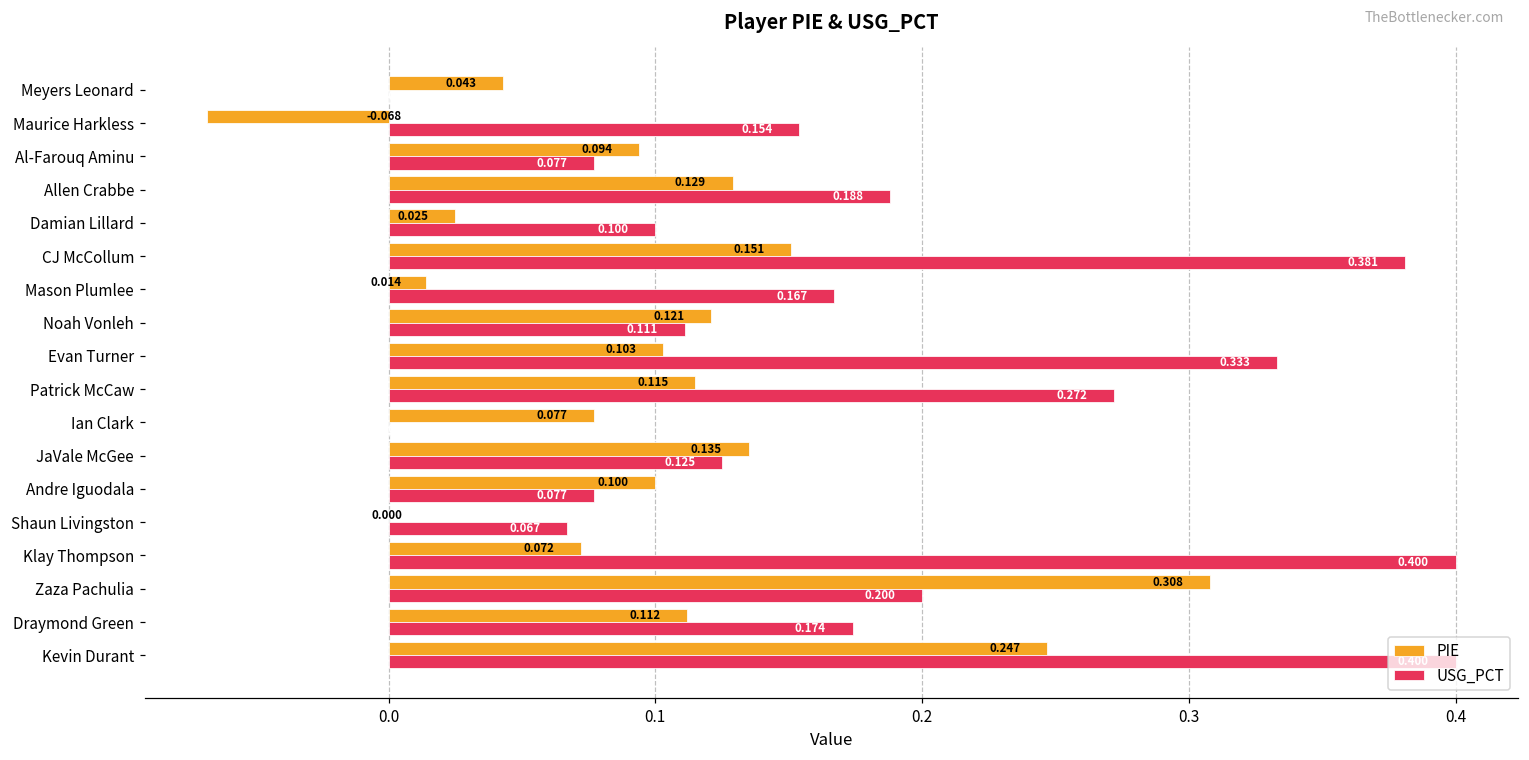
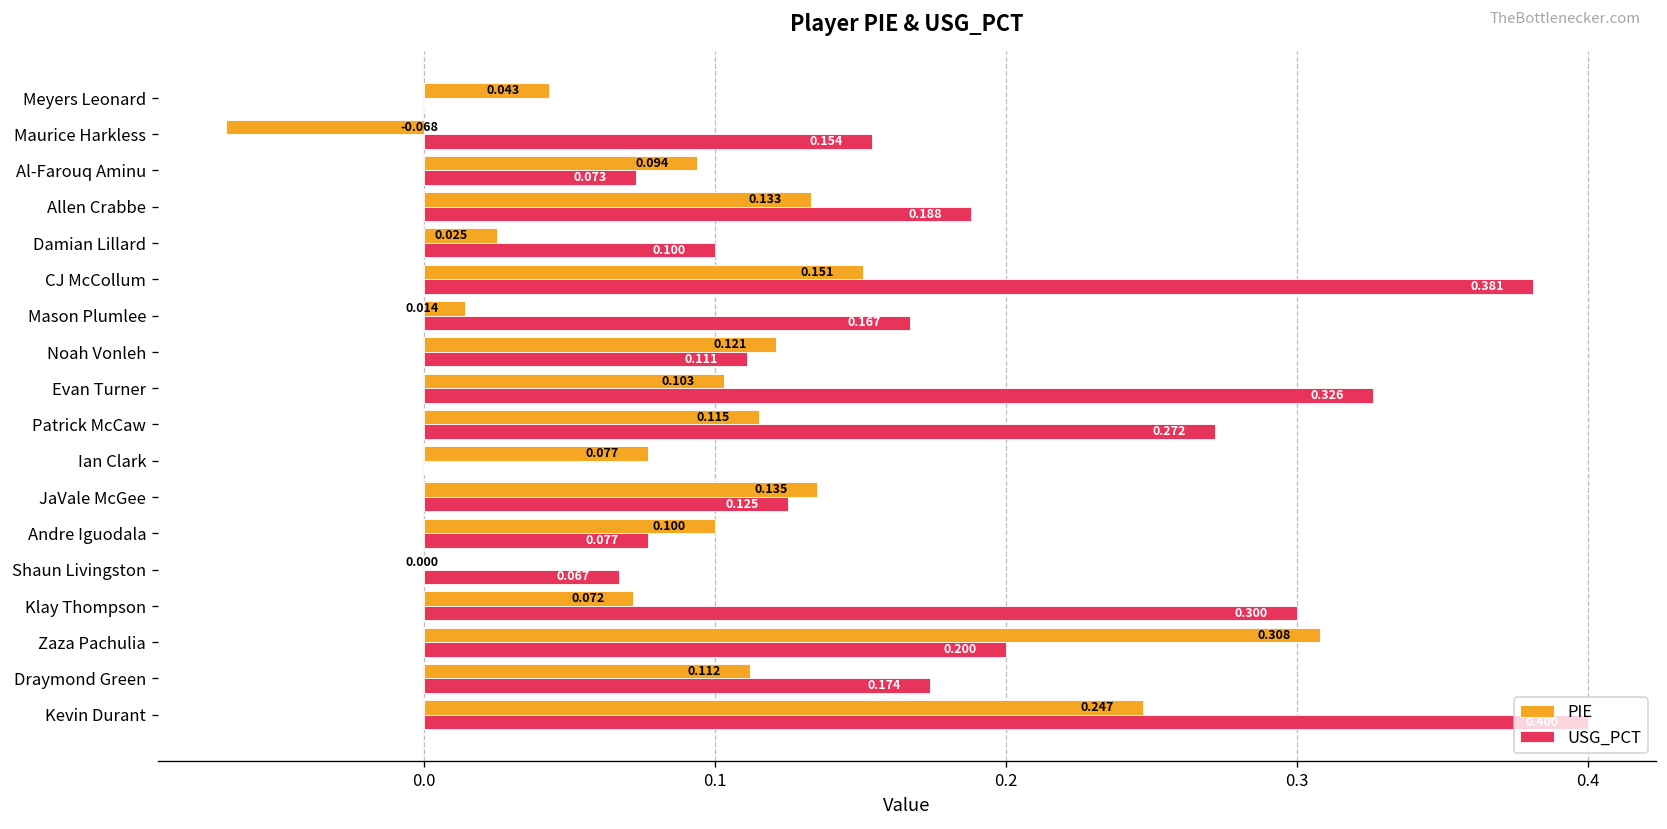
  {
    "PIE": {
      "Meyers Leonard": 0.043,
      "Maurice Harkless": -0.068,
      "Al-Farouq Aminu": 0.094,
-     "Allen Crabbe": 0.129,
+     "Allen Crabbe": 0.133,
      "Damian Lillard": 0.025,
      "CJ McCollum": 0.151,
      "Mason Plumlee": 0.014,
      "Noah Vonleh": 0.121,
      "Evan Turner": 0.103,
      "Patrick McCaw": 0.115,
      "Ian Clark": 0.077,
      "JaVale McGee": 0.135,
      "Andre Iguodala": 0.100,
      "Shaun Livingston": 0.000,
      "Klay Thompson": 0.072,
      "Zaza Pachulia": 0.308,
      "Draymond Green": 0.112,
      "Kevin Durant": 0.247
    },
    "USG_PCT": {
      "Maurice Harkless": 0.154,
-     "Al-Farouq Aminu": 0.077,
+     "Al-Farouq Aminu": 0.073,
      "Allen Crabbe": 0.188,
      "Damian Lillard": 0.100,
      "CJ McCollum": 0.381,
      "Mason Plumlee": 0.167,
      "Noah Vonleh": 0.111,
-     "Evan Turner": 0.333,
+     "Evan Turner": 0.326,
      "Patrick McCaw": 0.272,
      "JaVale McGee": 0.125,
      "Andre Iguodala": 0.077,
      "Shaun Livingston": 0.067,
-     "Klay Thompson": 0.400,
+     "Klay Thompson": 0.300,
      "Zaza Pachulia": 0.200,
      "Draymond Green": 0.174
    }
  }
